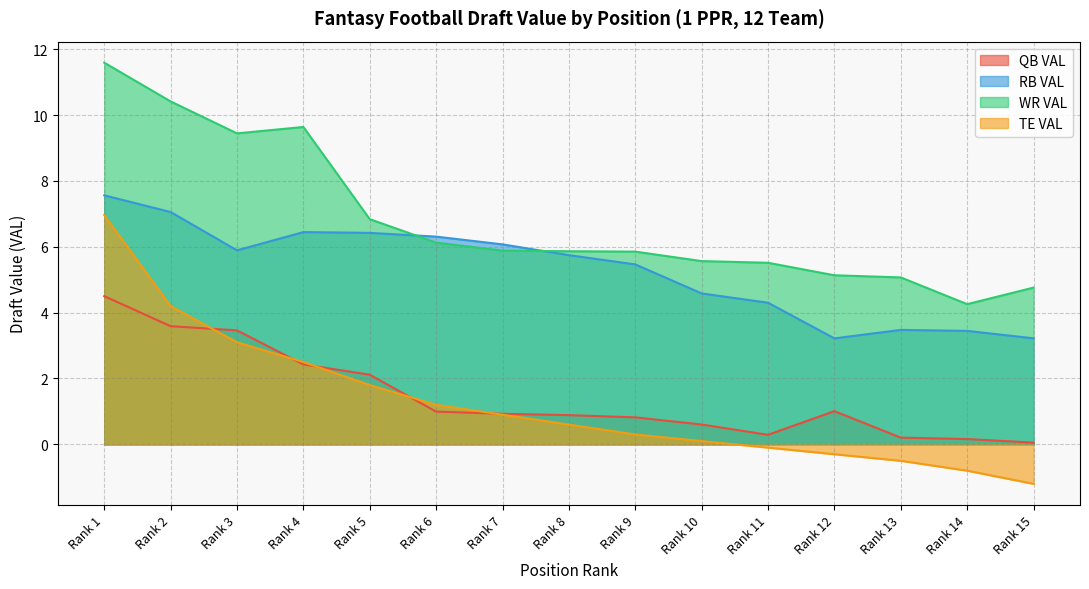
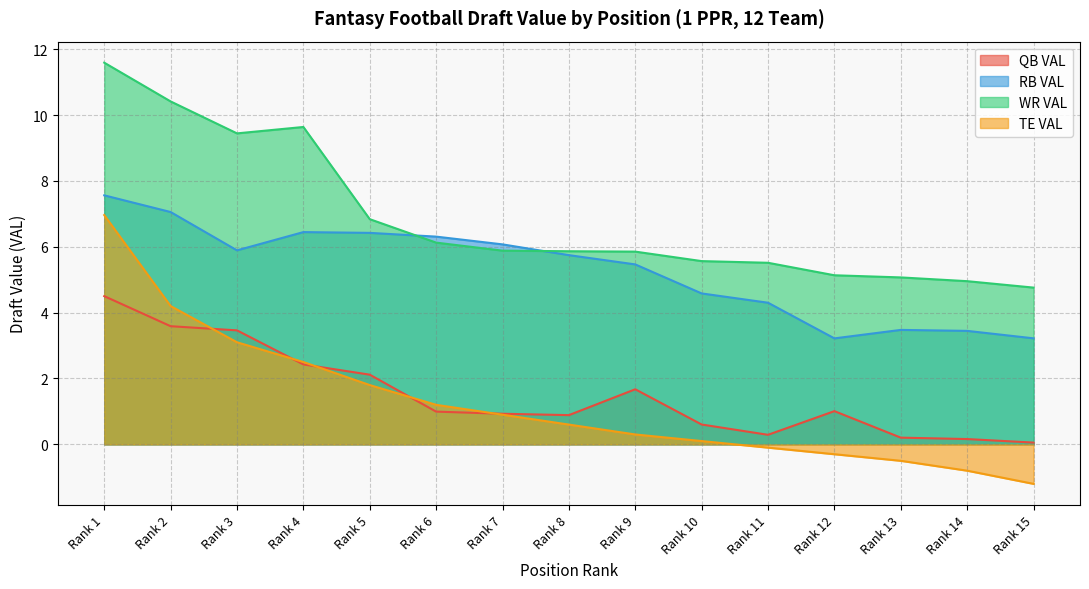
  {
    "QB VAL": {
      "Rank 1": 4.5,
      "Rank 2": 3.6,
      "Rank 3": 3.5,
      "Rank 5": 2.1,
      "Rank 6": 1.0,
      "Rank 8": 0.9,
-     "Rank 9": 0.8,
+     "Rank 9": 1.7,
      "Rank 10": 0.6,
      "Rank 11": 0.3,
      "Rank 12": 1.0,
      "Rank 13": 0.2,
      "Rank 14": 0.2
    },
    "RB VAL": {
      "Rank 1": 7.6,
      "Rank 2": 7.1,
      "Rank 3": 5.9,
      "Rank 4": 6.4,
      "Rank 5": 6.4,
      "Rank 6": 6.3,
      "Rank 7": 6.1,
      "Rank 8": 5.7,
      "Rank 9": 5.5,
      "Rank 10": 4.6,
      "Rank 11": 4.3,
      "Rank 12": 3.2,
      "Rank 13": 3.5,
      "Rank 14": 3.4,
      "Rank 15": 3.2
    },
    "WR VAL": {
      "Rank 1": 11.6,
      "Rank 2": 10.4,
      "Rank 3": 9.4,
      "Rank 4": 9.6,
      "Rank 5": 6.8,
      "Rank 6": 6.1,
      "Rank 7": 5.9,
      "Rank 8": 5.9,
      "Rank 9": 5.9,
      "Rank 10": 5.6,
      "Rank 11": 5.5,
      "Rank 12": 5.1,
      "Rank 13": 5.1,
-     "Rank 14": 4.3,
+     "Rank 14": 5.0,
      "Rank 15": 4.8
    }
  }
